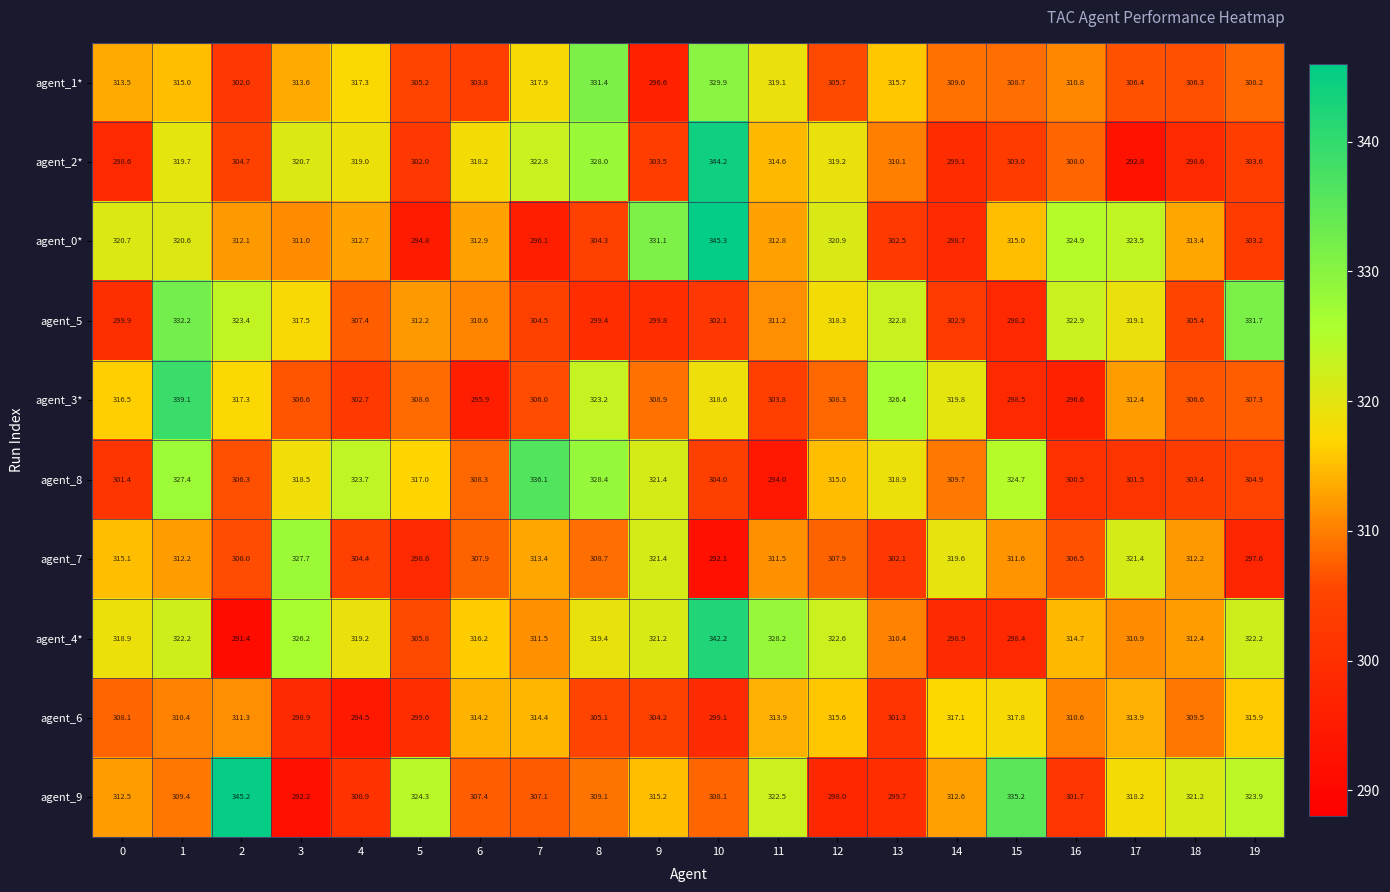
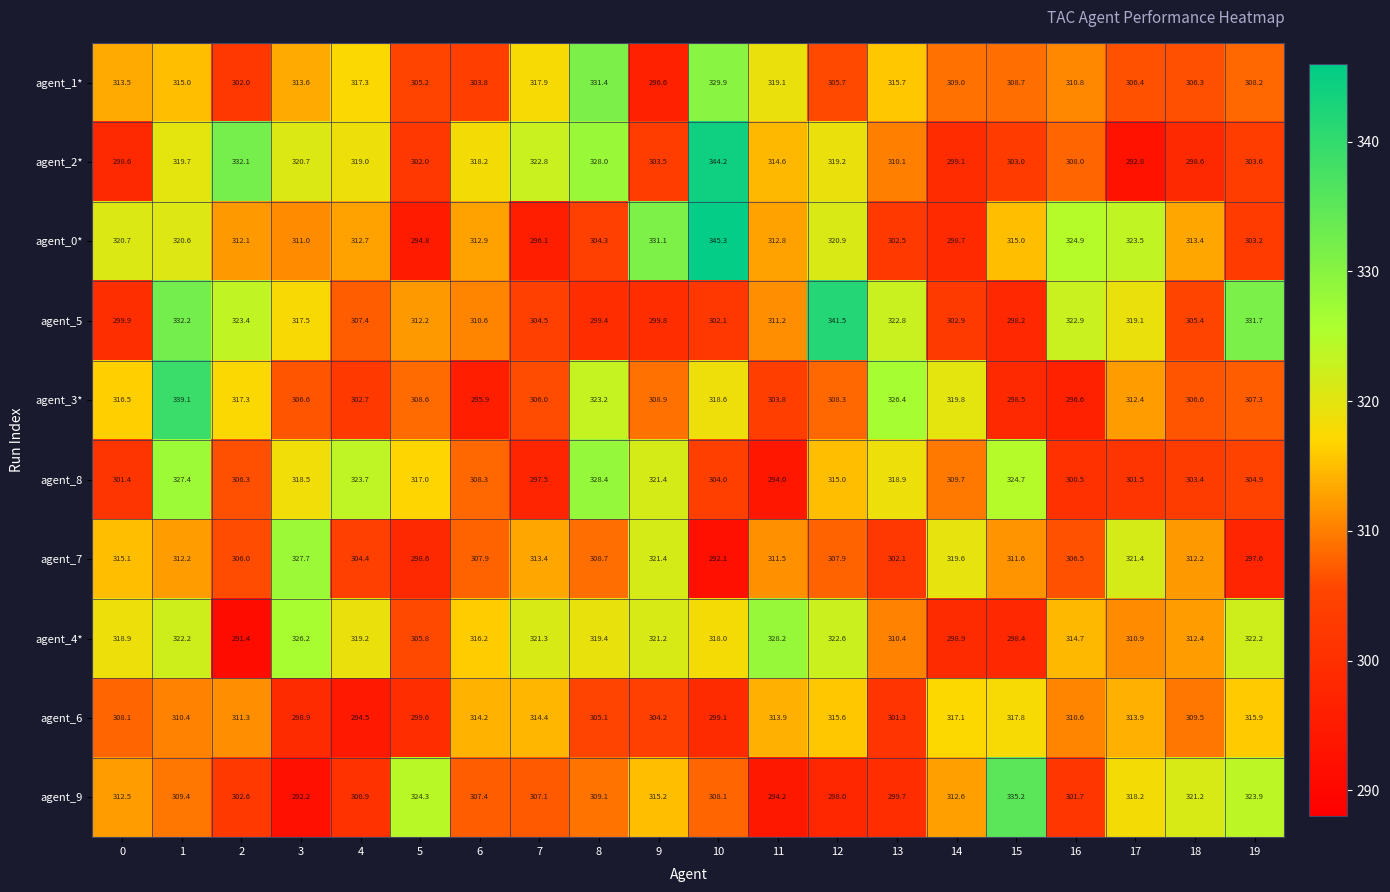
  {
    "agent_1*": {
      "0": 313.5,
      "1": 315.0,
      "2": 302.0,
      "3": 313.6,
      "4": 317.3,
      "5": 305.2,
      "6": 303.8,
      "7": 317.9,
      "8": 331.4,
      "9": 296.6,
      "10": 329.9,
      "11": 319.1,
      "12": 305.7,
      "13": 315.7,
      "14": 309.0,
      "15": 308.7,
      "16": 310.8,
      "17": 306.4,
      "18": 306.3,
      "19": 308.2
    },
    "agent_2*": {
      "0": 298.6,
      "1": 319.7,
-     "2": 304.7,
+     "2": 332.1,
      "3": 320.7,
      "4": 319.0,
      "5": 302.0,
      "6": 318.2,
      "7": 322.8,
      "8": 328.0,
      "9": 303.5,
      "10": 344.2,
      "11": 314.6,
      "12": 319.2,
      "13": 310.1,
      "14": 299.1,
      "15": 303.0,
      "16": 308.0,
      "17": 292.8,
      "18": 298.6,
      "19": 303.6
    },
    "agent_0*": {
      "0": 320.7,
      "1": 320.6,
      "2": 312.1,
      "3": 311.0,
      "4": 312.7,
      "5": 294.8,
      "6": 312.9,
      "7": 296.1,
      "8": 304.3,
      "9": 331.1,
      "10": 345.3,
      "11": 312.8,
      "12": 320.9,
      "13": 302.5,
      "14": 298.7,
      "15": 315.0,
      "16": 324.9,
      "17": 323.5,
      "18": 313.4,
      "19": 303.2
    },
    "agent_5": {
      "0": 299.9,
      "1": 332.2,
      "2": 323.4,
      "3": 317.5,
      "4": 307.4,
      "5": 312.2,
      "6": 310.6,
      "7": 304.5,
      "8": 299.4,
      "9": 299.8,
      "10": 302.1,
      "11": 311.2,
-     "12": 318.3,
+     "12": 341.5,
      "13": 322.8,
      "14": 302.9,
      "15": 298.2,
      "16": 322.9,
      "17": 319.1,
      "18": 305.4,
      "19": 331.7
    },
    "agent_3*": {
      "0": 316.5,
      "1": 339.1,
      "2": 317.3,
      "3": 306.6,
      "4": 302.7,
      "5": 308.6,
      "6": 295.9,
      "7": 306.0,
      "8": 323.2,
      "9": 308.9,
      "10": 318.6,
      "11": 303.8,
      "12": 308.3,
      "13": 326.4,
      "14": 319.8,
      "15": 298.5,
      "16": 296.6,
      "17": 312.4,
      "18": 306.6,
      "19": 307.3
    },
    "agent_8": {
      "0": 301.4,
      "1": 327.4,
      "2": 306.3,
      "3": 318.5,
      "4": 323.7,
      "5": 317.0,
      "6": 308.3,
-     "7": 336.1,
+     "7": 297.5,
      "8": 328.4,
      "9": 321.4,
      "10": 304.0,
      "11": 294.0,
      "12": 315.0,
      "13": 318.9,
      "14": 309.7,
      "15": 324.7,
      "16": 300.5,
      "17": 301.5,
      "18": 303.4,
      "19": 304.9
    },
    "agent_7": {
      "0": 315.1,
      "1": 312.2,
      "2": 306.0,
      "3": 327.7,
      "4": 304.4,
      "5": 298.6,
      "6": 307.9,
      "7": 313.4,
      "8": 308.7,
      "9": 321.4,
      "10": 292.1,
      "11": 311.5,
      "12": 307.9,
      "13": 302.1,
      "14": 319.6,
      "15": 311.6,
      "16": 306.5,
      "17": 321.4,
      "18": 312.2,
      "19": 297.6
    },
    "agent_4*": {
      "0": 318.9,
      "1": 322.2,
      "2": 291.4,
      "3": 326.2,
      "4": 319.2,
      "5": 305.8,
      "6": 316.2,
-     "7": 311.5,
+     "7": 321.3,
      "8": 319.4,
      "9": 321.2,
-     "10": 342.2,
+     "10": 318.0,
      "11": 328.2,
      "12": 322.6,
      "13": 310.4,
      "14": 298.9,
      "15": 298.4,
      "16": 314.7,
      "17": 310.9,
      "18": 312.4,
      "19": 322.2
    },
    "agent_6": {
      "0": 308.1,
      "1": 310.4,
      "2": 311.3,
      "3": 298.9,
      "4": 294.5,
      "5": 299.6,
      "6": 314.2,
      "7": 314.4,
      "8": 305.1,
      "9": 304.2,
      "10": 299.1,
      "11": 313.9,
      "12": 315.6,
      "13": 301.3,
      "14": 317.1,
      "15": 317.8,
      "16": 310.6,
      "17": 313.9,
      "18": 309.5,
      "19": 315.9
    },
    "agent_9": {
      "0": 312.5,
      "1": 309.4,
-     "2": 345.2,
+     "2": 302.6,
      "3": 292.2,
      "4": 300.9,
      "5": 324.3,
      "6": 307.4,
      "7": 307.1,
      "8": 309.1,
      "9": 315.2,
      "10": 308.1,
-     "11": 322.5,
+     "11": 294.2,
      "12": 298.0,
      "13": 299.7,
      "14": 312.6,
      "15": 335.2,
      "16": 301.7,
      "17": 318.2,
      "18": 321.2,
      "19": 323.9
    }
  }
